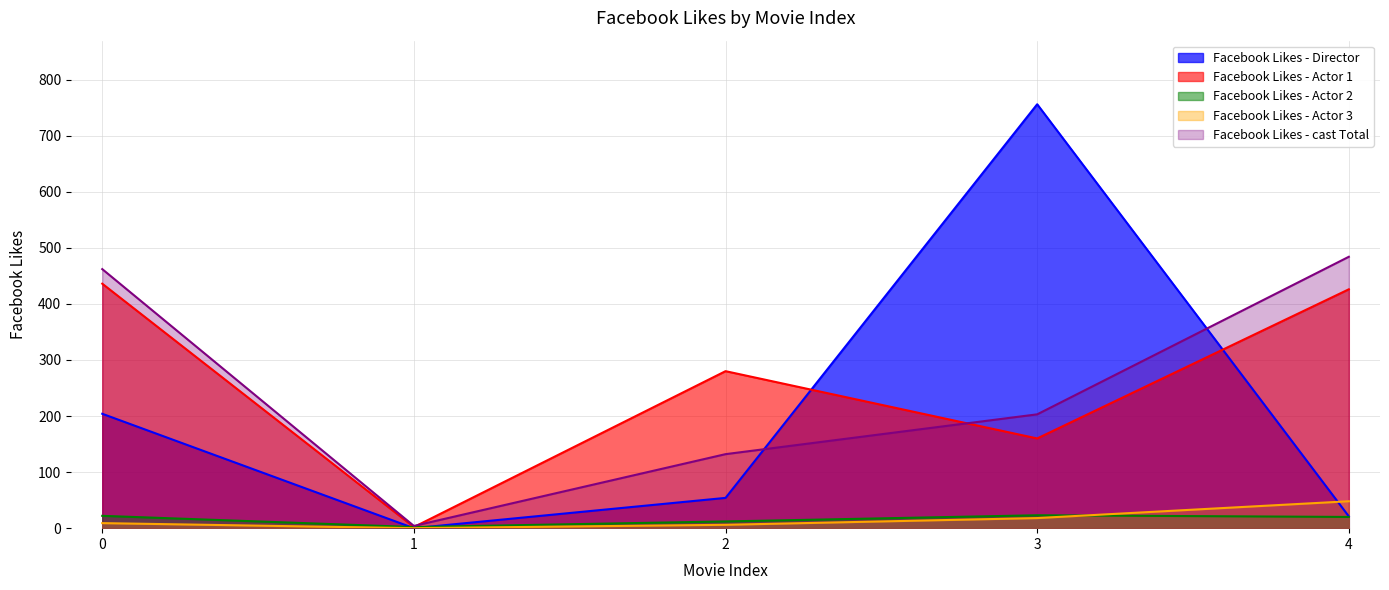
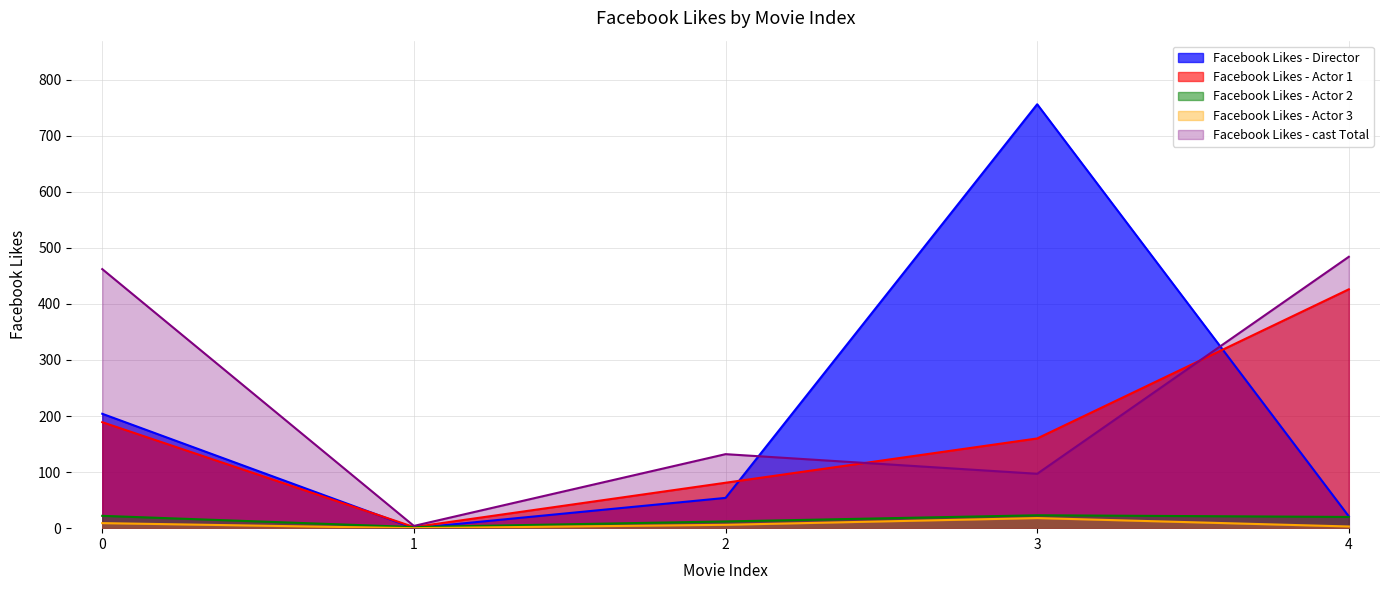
  {
    "Facebook Likes - Director": {
      "0": 200,
      "2": 50,
      "3": 760
    },
    "Facebook Likes - Actor 1": {
-     "0": 440,
-     "2": 280,
+     "0": 190,
+     "2": 80,
      "3": 160,
      "4": 430
    },
    "Facebook Likes - Actor 2": {
      "0": 20,
      "2": 10,
      "3": 20
    },
    "Facebook Likes - Actor 3": {
      "0": 10,
      "2": 10,
      "3": 20,
-     "4": 50
+     "4": 0
    },
    "Facebook Likes - cast Total": {
      "0": 460,
      "2": 130,
-     "3": 200,
+     "3": 100,
      "4": 480
    }
  }
